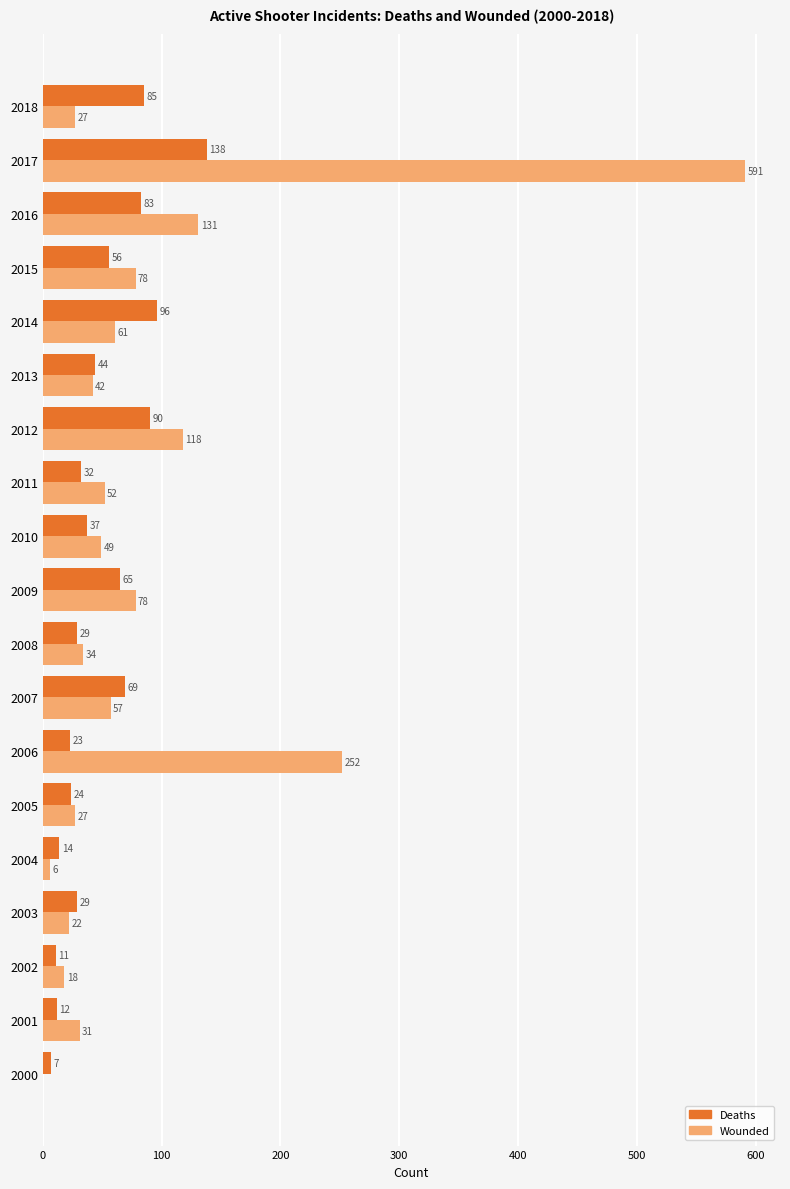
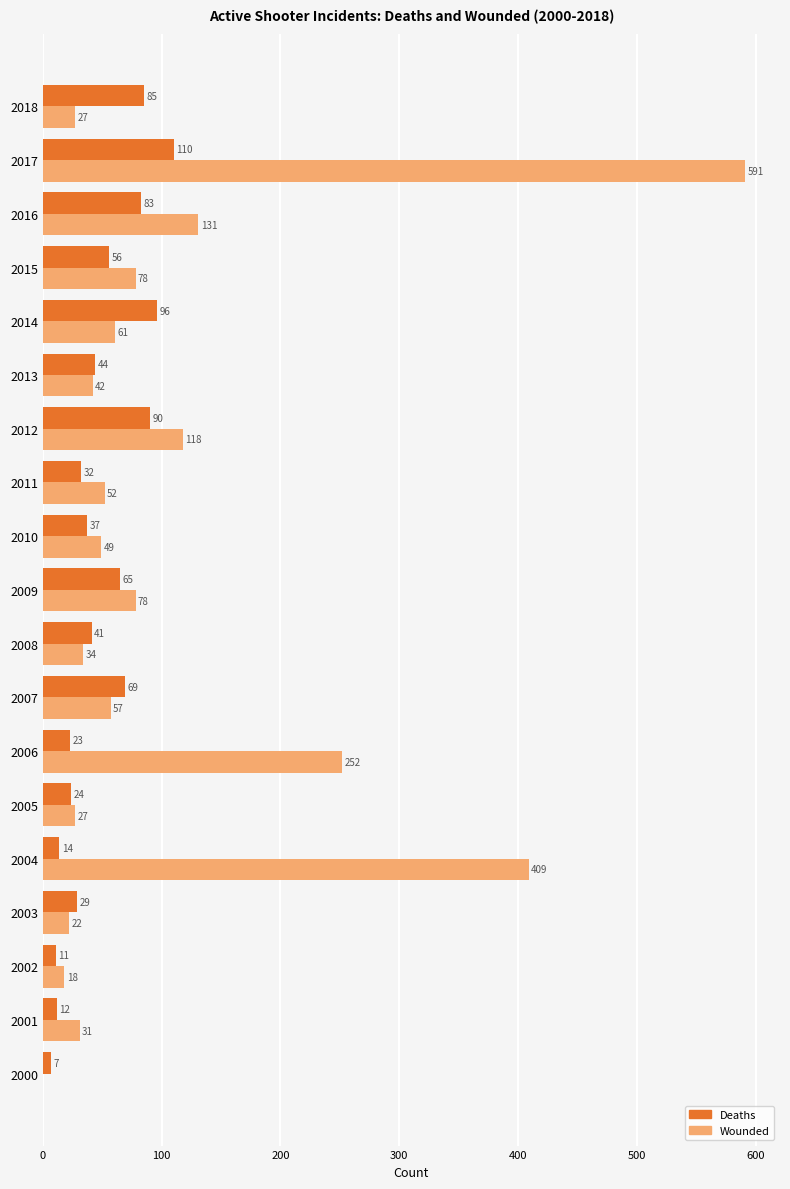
  {
    "Deaths": {
      "2018": 85,
-     "2017": 138,
+     "2017": 110,
      "2016": 83,
      "2015": 56,
      "2014": 96,
      "2013": 44,
      "2012": 90,
      "2011": 32,
      "2010": 37,
      "2009": 65,
-     "2008": 29,
+     "2008": 41,
      "2007": 69,
      "2006": 23,
      "2005": 24,
      "2004": 14,
      "2003": 29,
      "2002": 11,
      "2001": 12,
      "2000": 7
    },
    "Wounded": {
      "2018": 27,
      "2017": 591,
      "2016": 131,
      "2015": 78,
      "2014": 61,
      "2013": 42,
      "2012": 118,
      "2011": 52,
      "2010": 49,
      "2009": 78,
      "2008": 34,
      "2007": 57,
      "2006": 252,
      "2005": 27,
-     "2004": 6,
+     "2004": 409,
      "2003": 22,
      "2002": 18,
      "2001": 31
    }
  }
